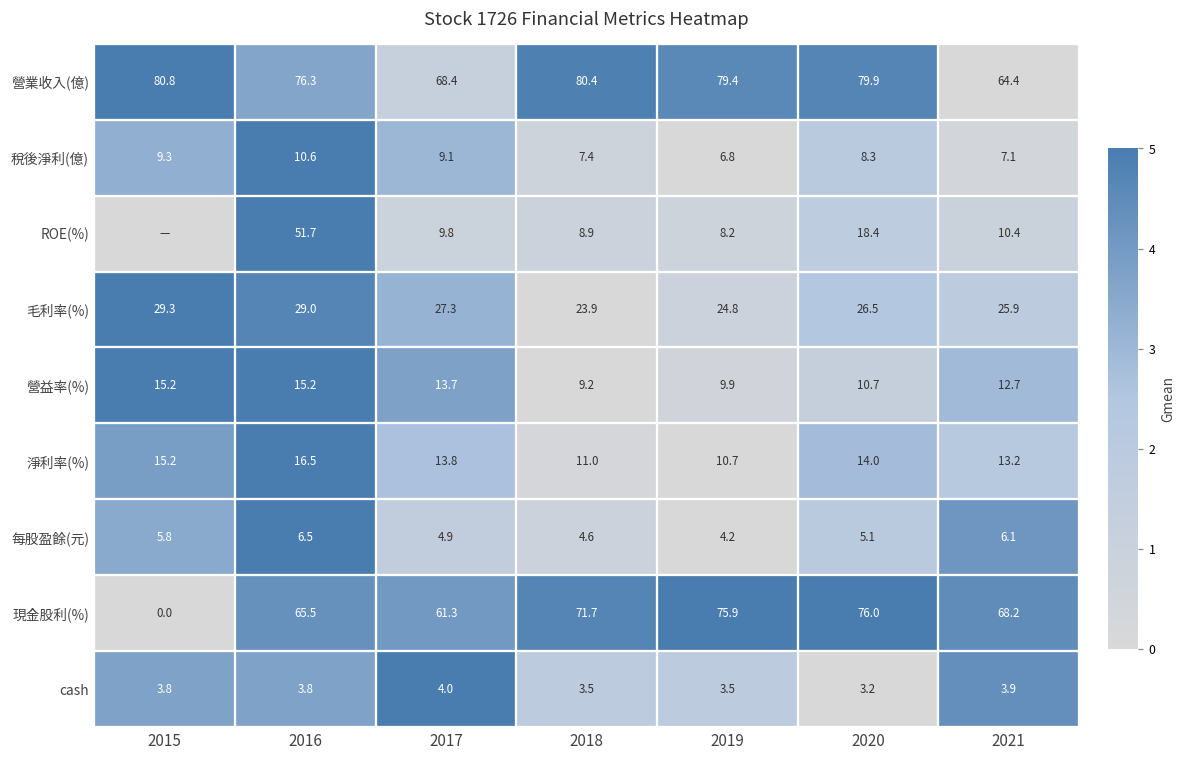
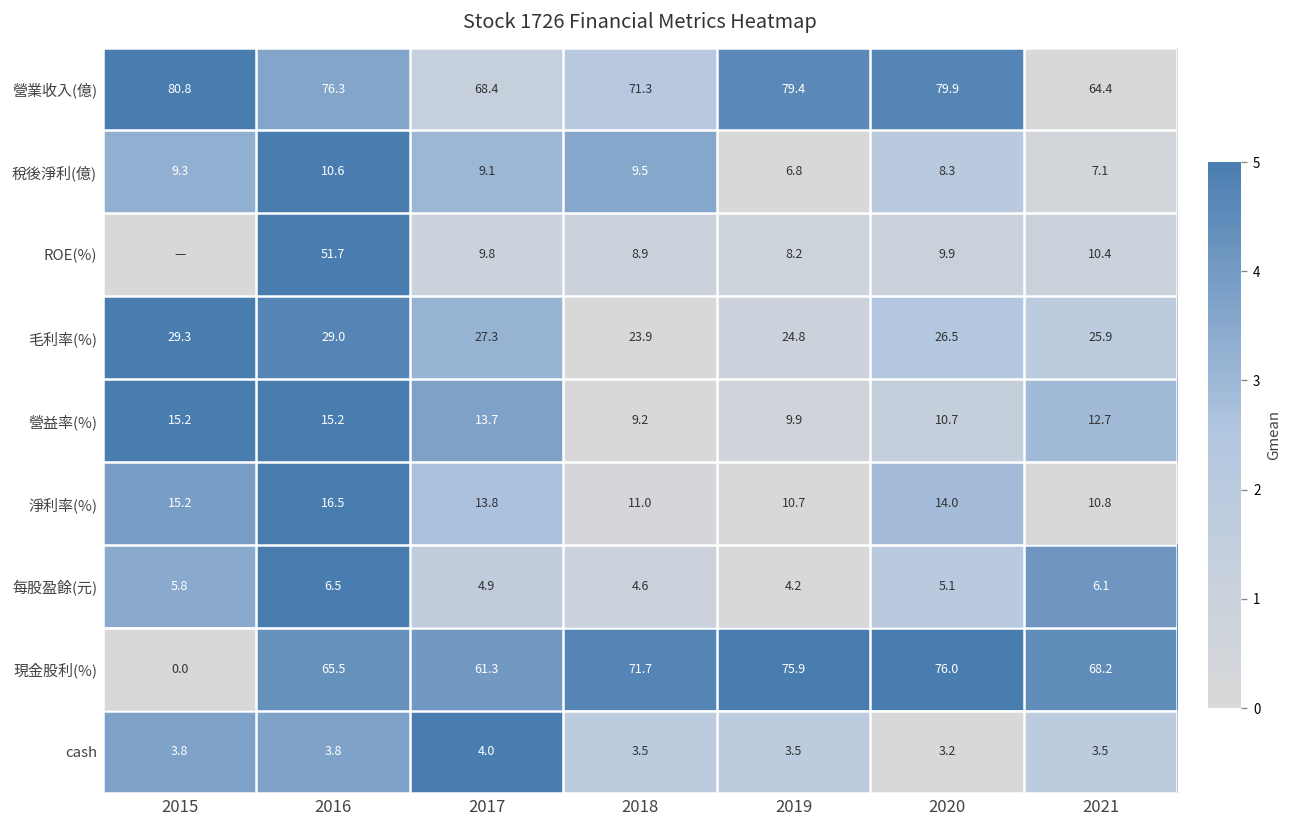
  {
    "營業收入(億)": {
      "2015": 80.8,
      "2016": 76.3,
      "2017": 68.4,
-     "2018": 80.4,
+     "2018": 71.3,
      "2019": 79.4,
      "2020": 79.9,
      "2021": 64.4
    },
    "稅後淨利(億)": {
      "2015": 9.3,
      "2016": 10.6,
      "2017": 9.1,
-     "2018": 7.4,
+     "2018": 9.5,
      "2019": 6.8,
      "2020": 8.3,
      "2021": 7.1
    },
    "ROE(%)": {
      "2016": 51.7,
      "2017": 9.8,
      "2018": 8.9,
      "2019": 8.2,
-     "2020": 18.4,
+     "2020": 9.9,
      "2021": 10.4
    },
    "毛利率(%)": {
      "2015": 29.3,
      "2016": 29.0,
      "2017": 27.3,
      "2018": 23.9,
      "2019": 24.8,
      "2020": 26.5,
      "2021": 25.9
    },
    "營益率(%)": {
      "2015": 15.2,
      "2016": 15.2,
      "2017": 13.7,
      "2018": 9.2,
      "2019": 9.9,
      "2020": 10.7,
      "2021": 12.7
    },
    "淨利率(%)": {
      "2015": 15.2,
      "2016": 16.5,
      "2017": 13.8,
      "2018": 11.0,
      "2019": 10.7,
      "2020": 14.0,
-     "2021": 13.2
+     "2021": 10.8
    },
    "每股盈餘(元)": {
      "2015": 5.8,
      "2016": 6.5,
      "2017": 4.9,
      "2018": 4.6,
      "2019": 4.2,
      "2020": 5.1,
      "2021": 6.1
    },
    "現金股利(%)": {
      "2015": 0.0,
      "2016": 65.5,
      "2017": 61.3,
      "2018": 71.7,
      "2019": 75.9,
      "2020": 76.0,
      "2021": 68.2
    },
    "cash": {
      "2015": 3.8,
      "2016": 3.8,
      "2017": 4.0,
      "2018": 3.5,
      "2019": 3.5,
      "2020": 3.2,
-     "2021": 3.9
+     "2021": 3.5
    }
  }
